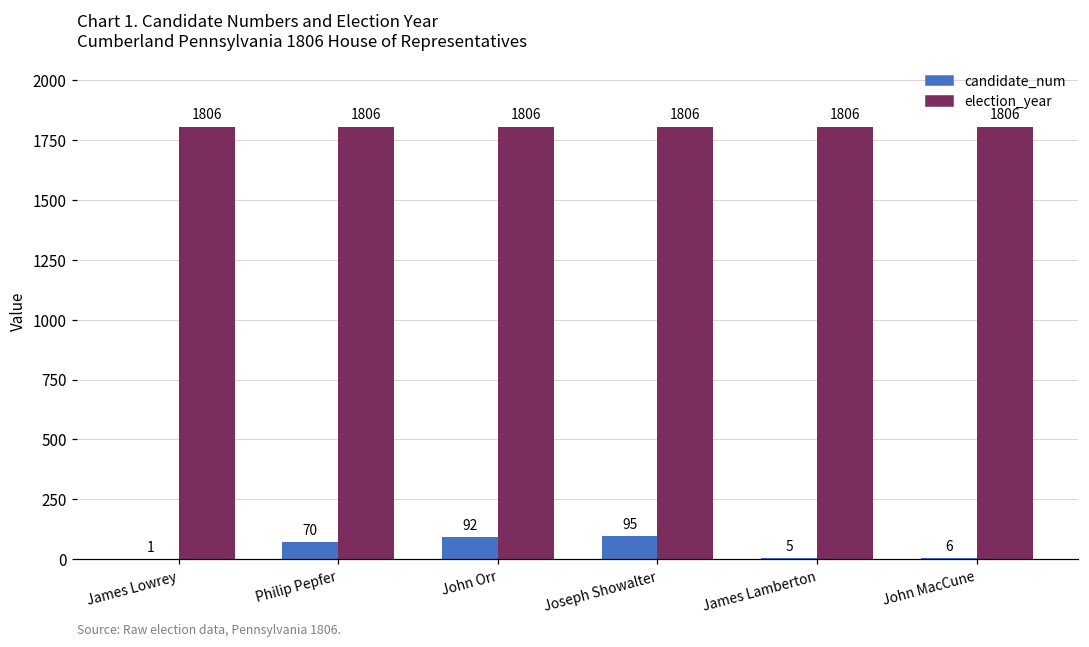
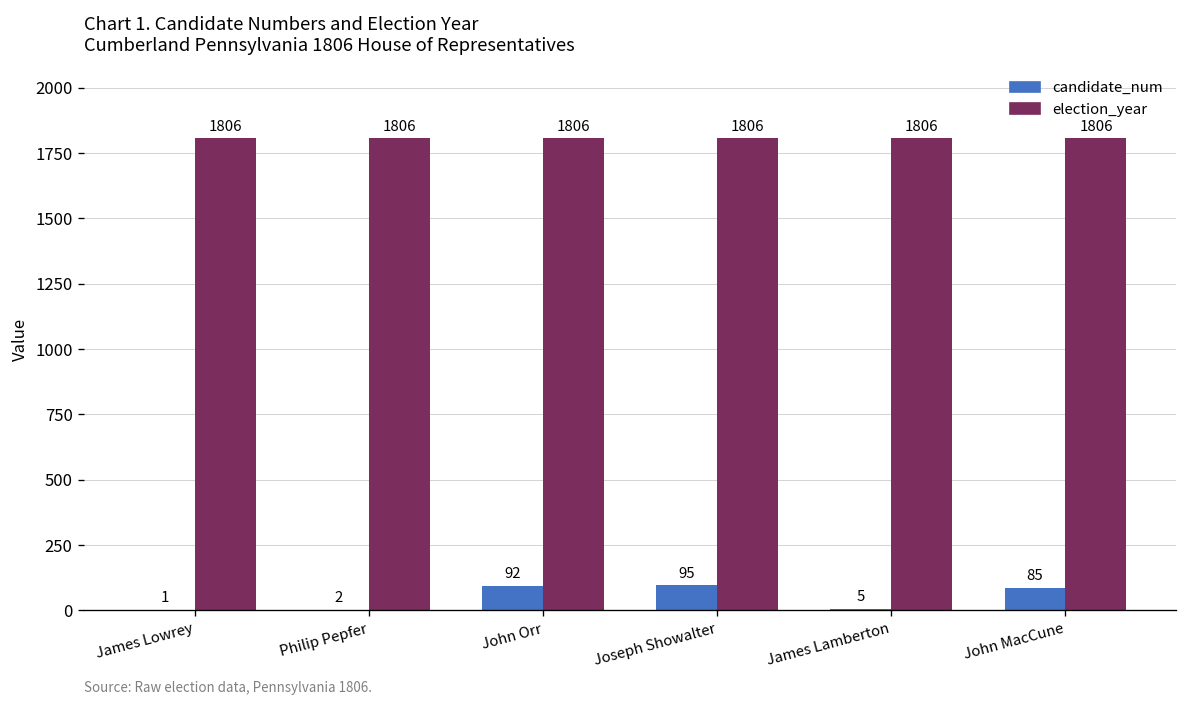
  {
    "candidate_num": {
      "James Lowrey": 1,
-     "Philip Pepfer": 70,
+     "Philip Pepfer": 2,
      "John Orr": 92,
      "Joseph Showalter": 95,
      "James Lamberton": 5,
-     "John MacCune": 6
+     "John MacCune": 85
    },
    "election_year": {
      "James Lowrey": 1806,
      "Philip Pepfer": 1806,
      "John Orr": 1806,
      "Joseph Showalter": 1806,
      "James Lamberton": 1806,
      "John MacCune": 1806
    }
  }
